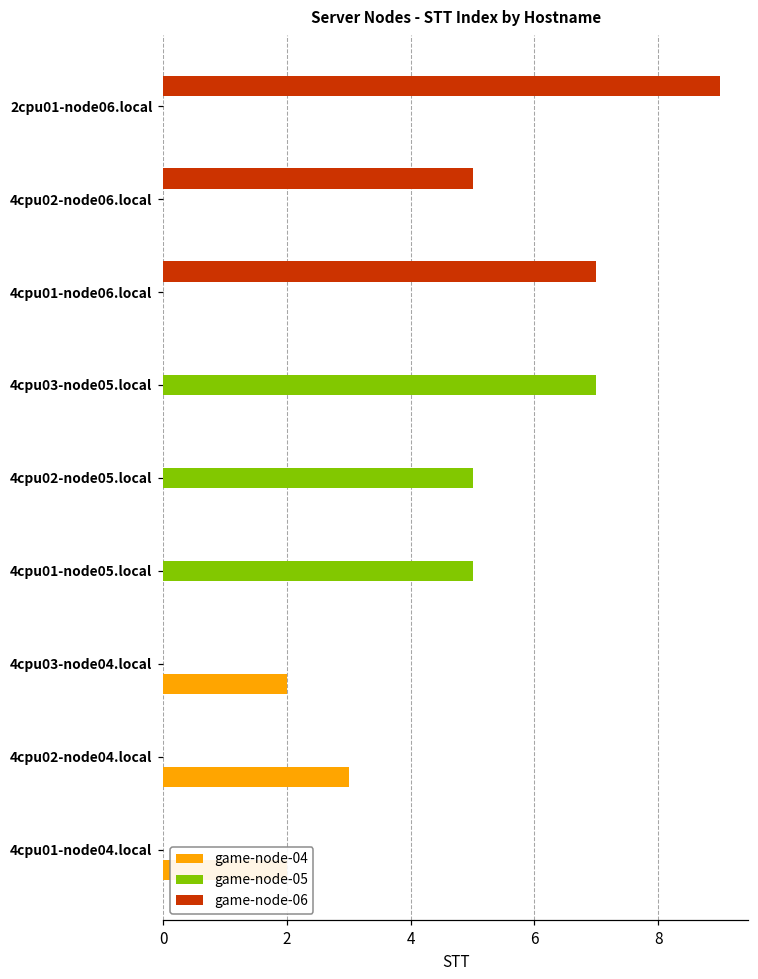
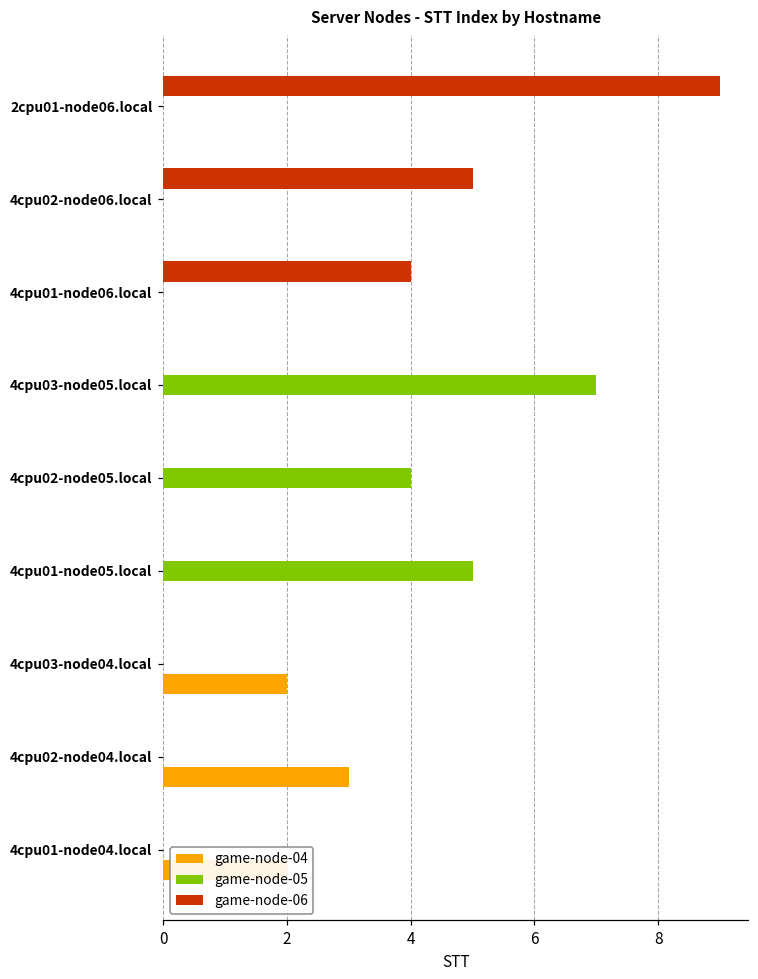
  {
    "game-node-04": {
      "2cpu01-node06.local": 0,
      "4cpu02-node06.local": 0,
      "4cpu01-node06.local": 0,
      "4cpu03-node05.local": 0,
      "4cpu02-node05.local": 0,
      "4cpu01-node05.local": 0,
      "4cpu03-node04.local": 2,
      "4cpu02-node04.local": 3
    },
    "game-node-05": {
      "2cpu01-node06.local": 0,
      "4cpu02-node06.local": 0,
      "4cpu01-node06.local": 0,
      "4cpu03-node05.local": 7,
-     "4cpu02-node05.local": 5,
+     "4cpu02-node05.local": 4,
      "4cpu01-node05.local": 5,
      "4cpu03-node04.local": 0,
      "4cpu02-node04.local": 0,
      "4cpu01-node04.local": 0
    },
    "game-node-06": {
      "2cpu01-node06.local": 9,
      "4cpu02-node06.local": 5,
-     "4cpu01-node06.local": 7,
+     "4cpu01-node06.local": 4,
      "4cpu03-node05.local": 0,
      "4cpu02-node05.local": 0,
      "4cpu01-node05.local": 0,
      "4cpu03-node04.local": 0,
      "4cpu02-node04.local": 0,
      "4cpu01-node04.local": 0
    }
  }
